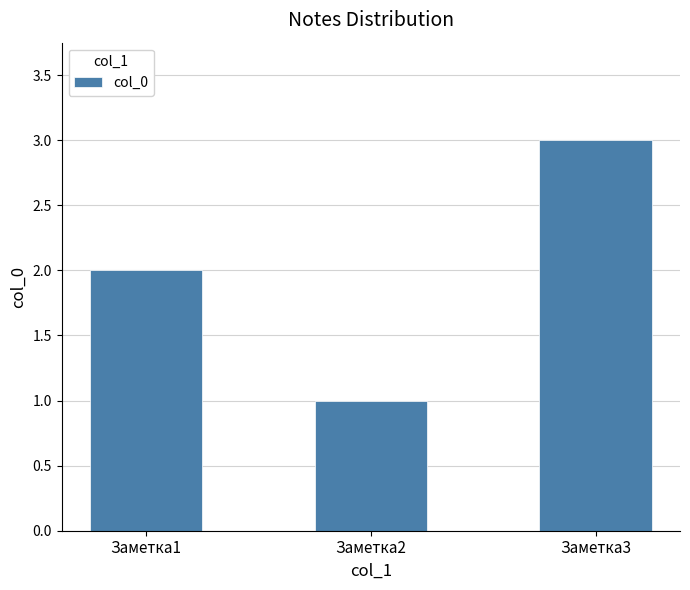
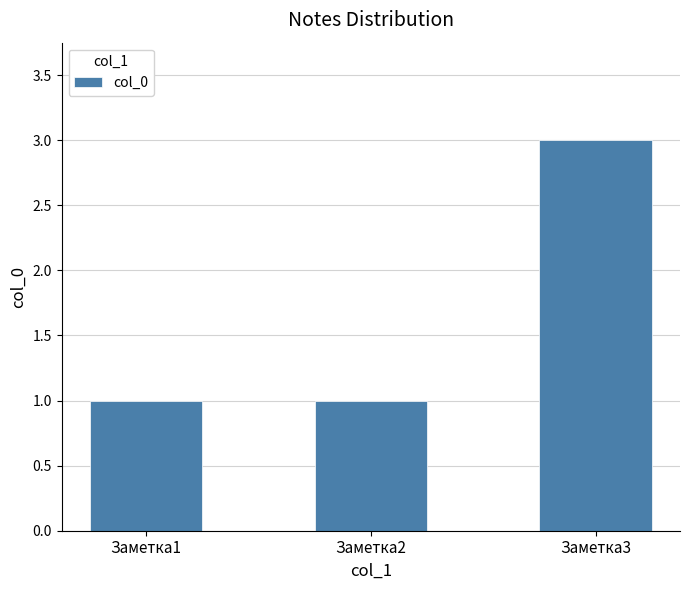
  {
-   "Заметка1": 2,
+   "Заметка1": 1,
    "Заметка2": 1,
    "Заметка3": 3
  }
